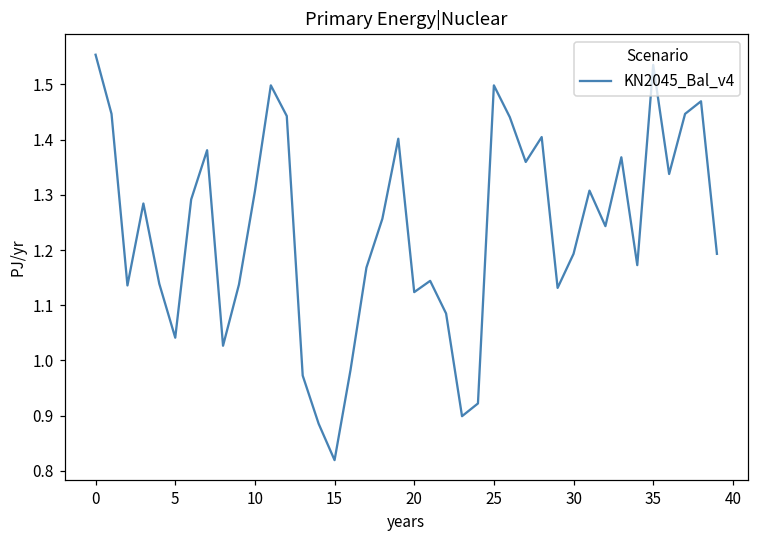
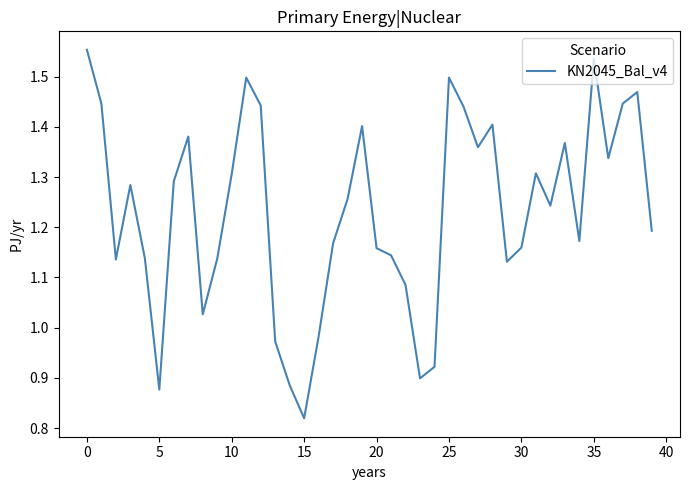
  {
    "0": 1.55,
-   "5": 1.04,
+   "5": 0.88,
    "10": 1.31,
    "15": 0.82,
-   "20": 1.12,
+   "20": 1.16,
    "25": 1.50,
-   "30": 1.19
+   "30": 1.16
  }
